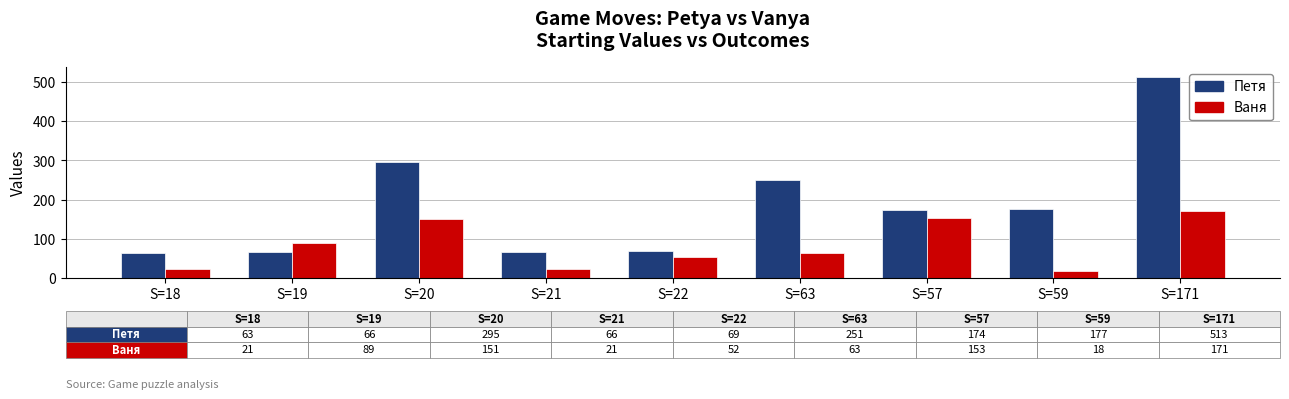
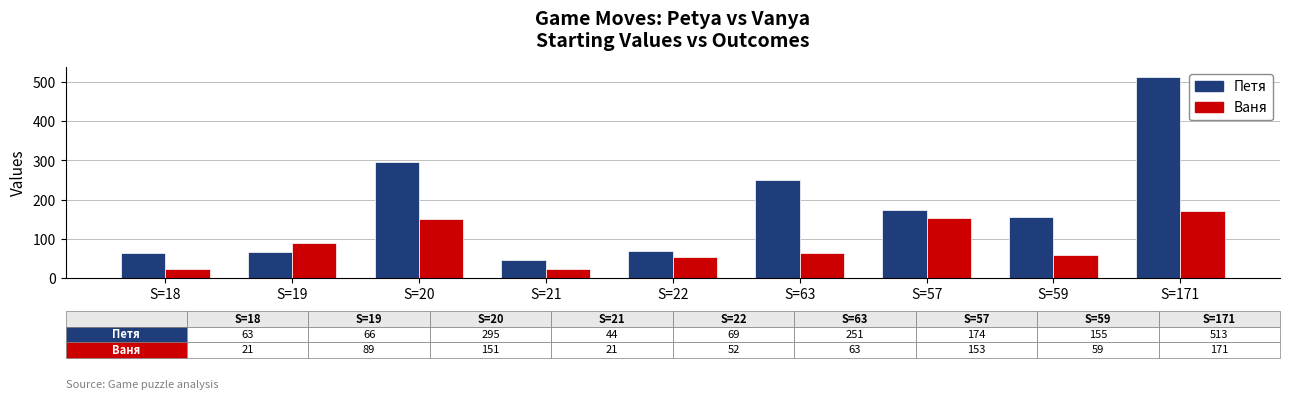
  {
    "Петя": {
-     "S=21": 66,
-     "S=59": 177
+     "S=21": 44,
+     "S=59": 155
    },
    "Ваня": {
-     "S=59": 18
+     "S=59": 59
    }
  }
